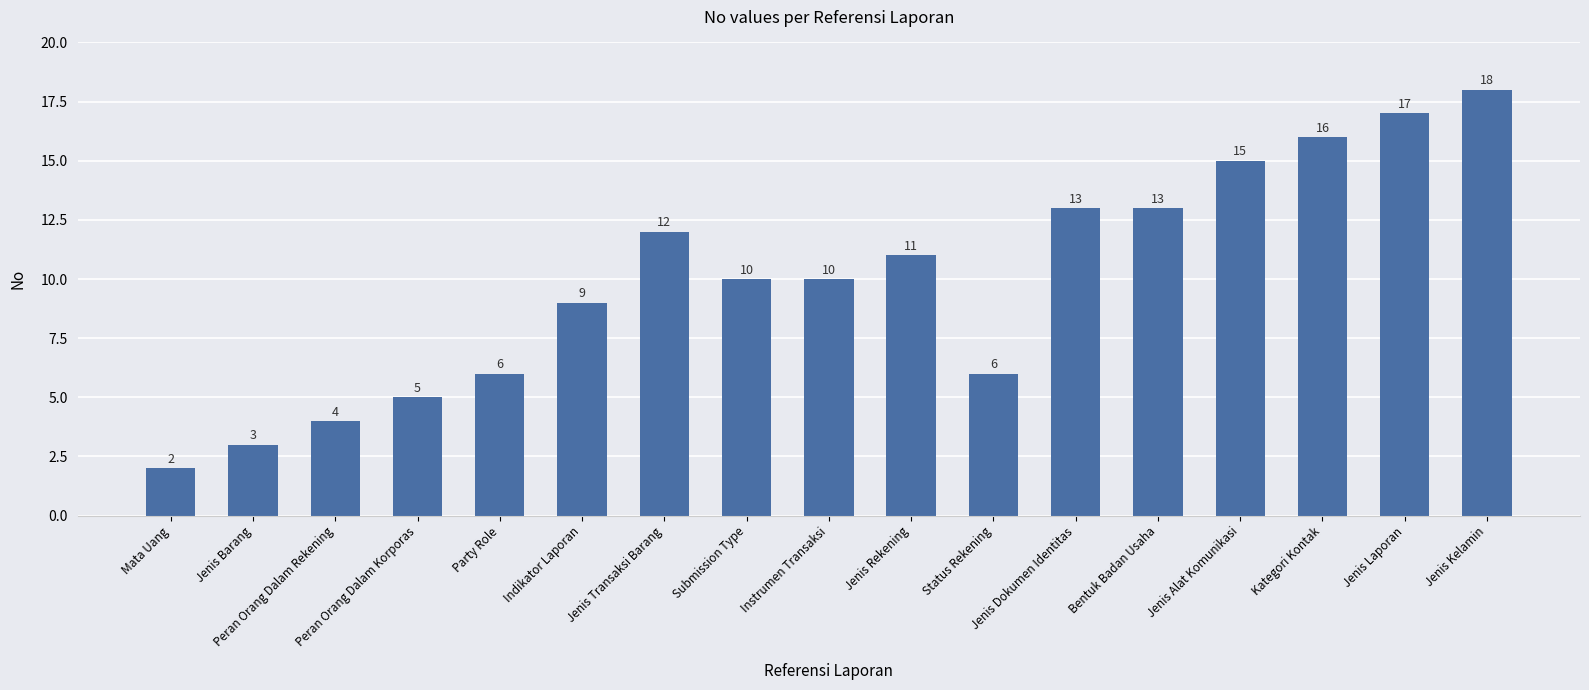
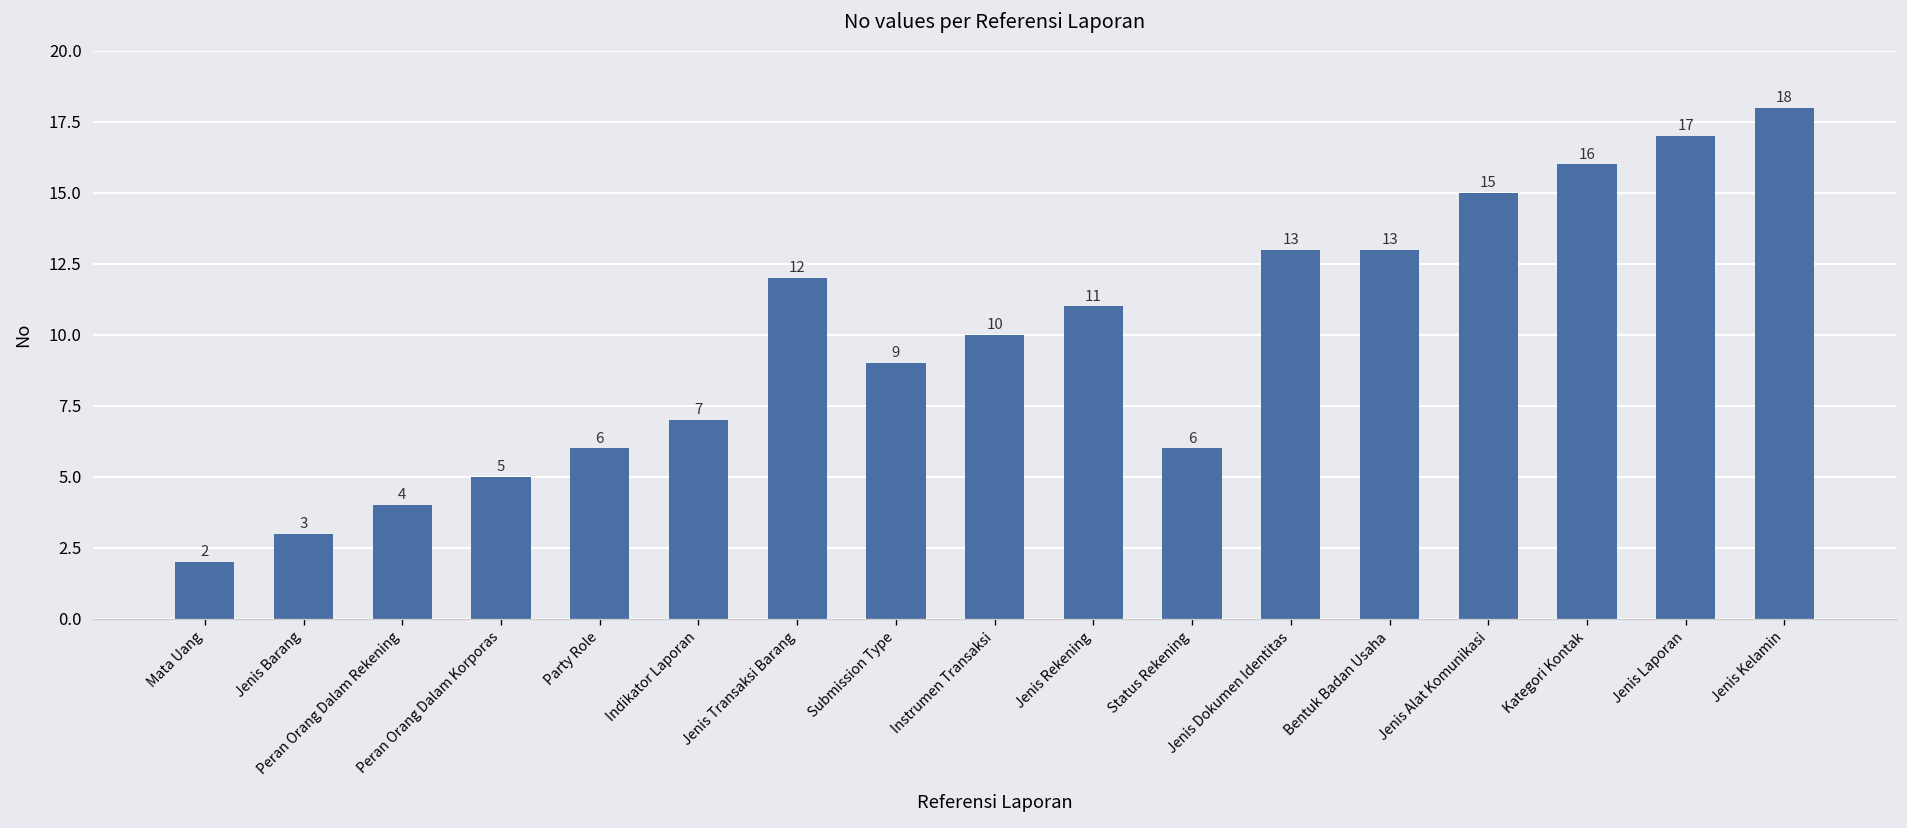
  {
    "Mata Uang": 2,
    "Jenis Barang": 3,
    "Peran Orang Dalam Rekening": 4,
    "Peran Orang Dalam Korporas": 5,
    "Party Role": 6,
-   "Indikator Laporan": 9,
+   "Indikator Laporan": 7,
    "Jenis Transaksi Barang": 12,
-   "Submission Type": 10,
+   "Submission Type": 9,
    "Instrumen Transaksi": 10,
    "Jenis Rekening": 11,
    "Status Rekening": 6,
    "Jenis Dokumen Identitas": 13,
    "Bentuk Badan Usaha": 13,
    "Jenis Alat Komunikasi": 15,
    "Kategori Kontak": 16,
    "Jenis Laporan": 17,
    "Jenis Kelamin": 18
  }
